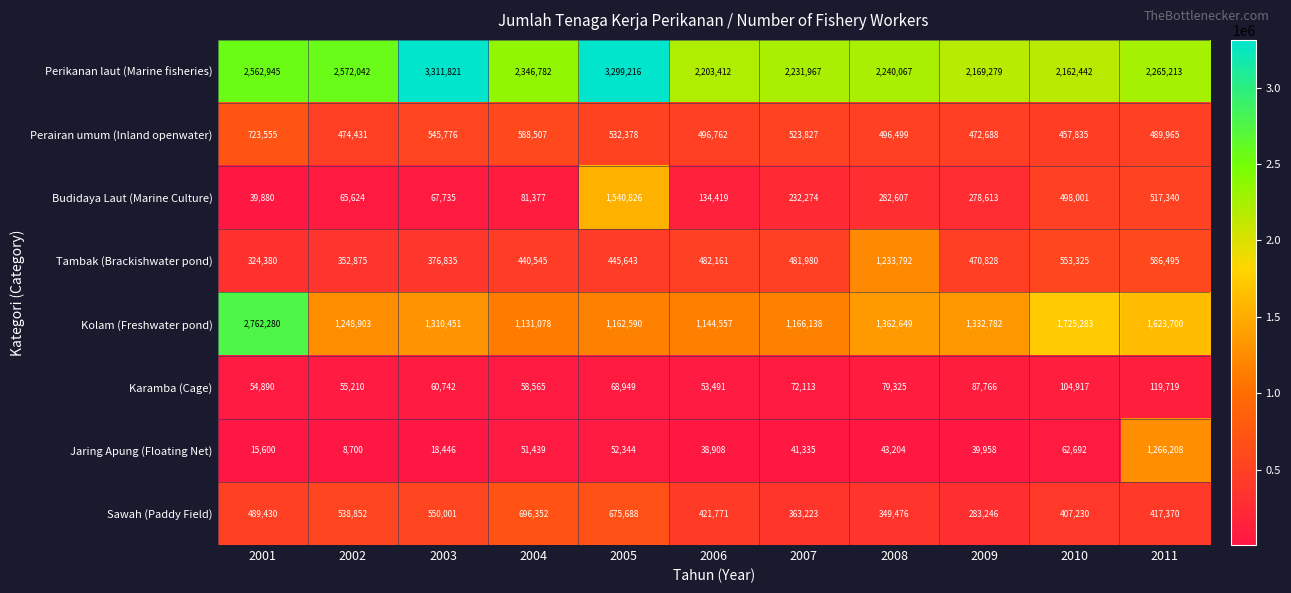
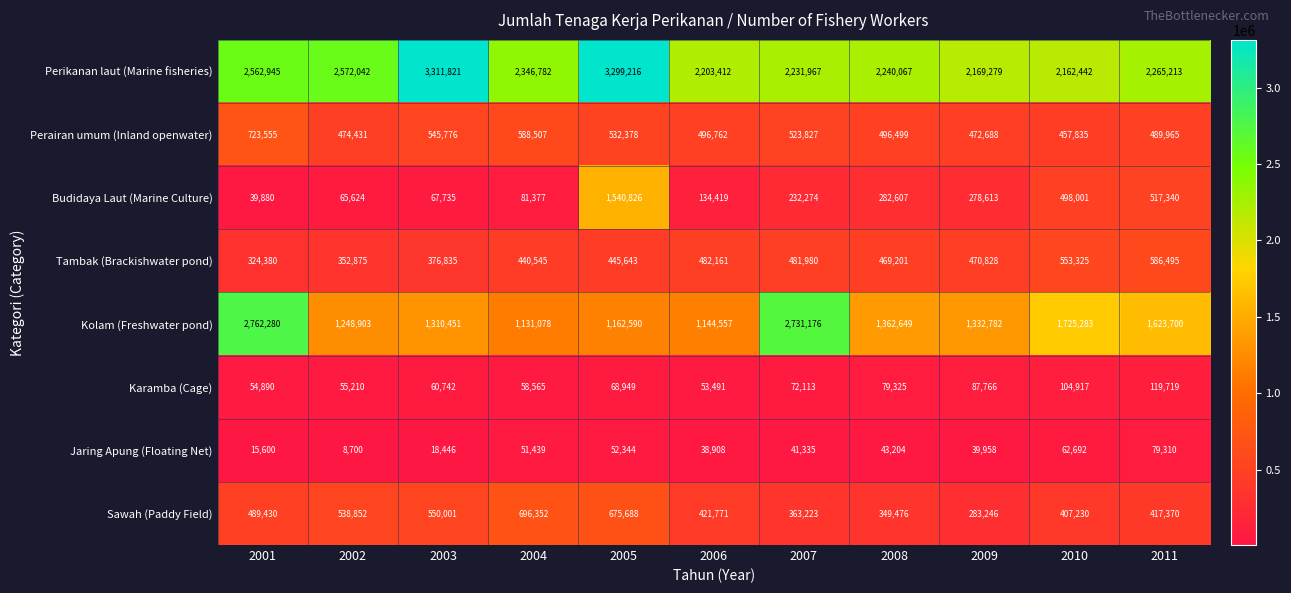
  {
    "Perikanan laut (Marine fisheries)": {
      "2001": "2,562,945",
      "2002": "2,572,042",
      "2003": "3,311,821",
      "2004": "2,346,782",
      "2005": "3,299,216",
      "2006": "2,203,412",
      "2007": "2,231,967",
      "2008": "2,240,067",
      "2009": "2,169,279",
      "2010": "2,162,442",
      "2011": "2,265,213"
    },
    "Perairan umum (Inland openwater)": {
      "2001": "723,555",
      "2002": "474,431",
      "2003": "545,776",
      "2004": "588,507",
      "2005": "532,378",
      "2006": "496,762",
      "2007": "523,827",
      "2008": "496,499",
      "2009": "472,688",
      "2010": "457,835",
      "2011": "489,965"
    },
    "Budidaya Laut (Marine Culture)": {
      "2001": "39,880",
      "2002": "65,624",
      "2003": "67,735",
      "2004": "81,377",
      "2005": "1,540,826",
      "2006": "134,419",
      "2007": "232,274",
      "2008": "282,607",
      "2009": "278,613",
      "2010": "498,001",
      "2011": "517,340"
    },
    "Tambak (Brackishwater pond)": {
      "2001": "324,380",
      "2002": "352,875",
      "2003": "376,835",
      "2004": "440,545",
      "2005": "445,643",
      "2006": "482,161",
      "2007": "481,980",
-     "2008": "1,233,792",
+     "2008": "469,201",
      "2009": "470,828",
      "2010": "553,325",
      "2011": "586,495"
    },
    "Kolam (Freshwater pond)": {
      "2001": "2,762,280",
      "2002": "1,248,903",
      "2003": "1,310,451",
      "2004": "1,131,078",
      "2005": "1,162,590",
      "2006": "1,144,557",
-     "2007": "1,166,138",
+     "2007": "2,731,176",
      "2008": "1,362,649",
      "2009": "1,332,782",
      "2010": "1,725,283",
      "2011": "1,623,700"
    },
    "Karamba (Cage)": {
      "2001": "54,890",
      "2002": "55,210",
      "2003": "60,742",
      "2004": "58,565",
      "2005": "68,949",
      "2006": "53,491",
      "2007": "72,113",
      "2008": "79,325",
      "2009": "87,766",
      "2010": "104,917",
      "2011": "119,719"
    },
    "Jaring Apung (Floating Net)": {
      "2001": "15,600",
      "2002": "8,700",
      "2003": "18,446",
      "2004": "51,439",
      "2005": "52,344",
      "2006": "38,908",
      "2007": "41,335",
      "2008": "43,204",
      "2009": "39,958",
      "2010": "62,692",
-     "2011": "1,266,208"
+     "2011": "79,310"
    },
    "Sawah (Paddy Field)": {
      "2001": "489,430",
      "2002": "538,852",
      "2003": "550,001",
      "2004": "696,352",
      "2005": "675,688",
      "2006": "421,771",
      "2007": "363,223",
      "2008": "349,476",
      "2009": "283,246",
      "2010": "407,230",
      "2011": "417,370"
    }
  }
